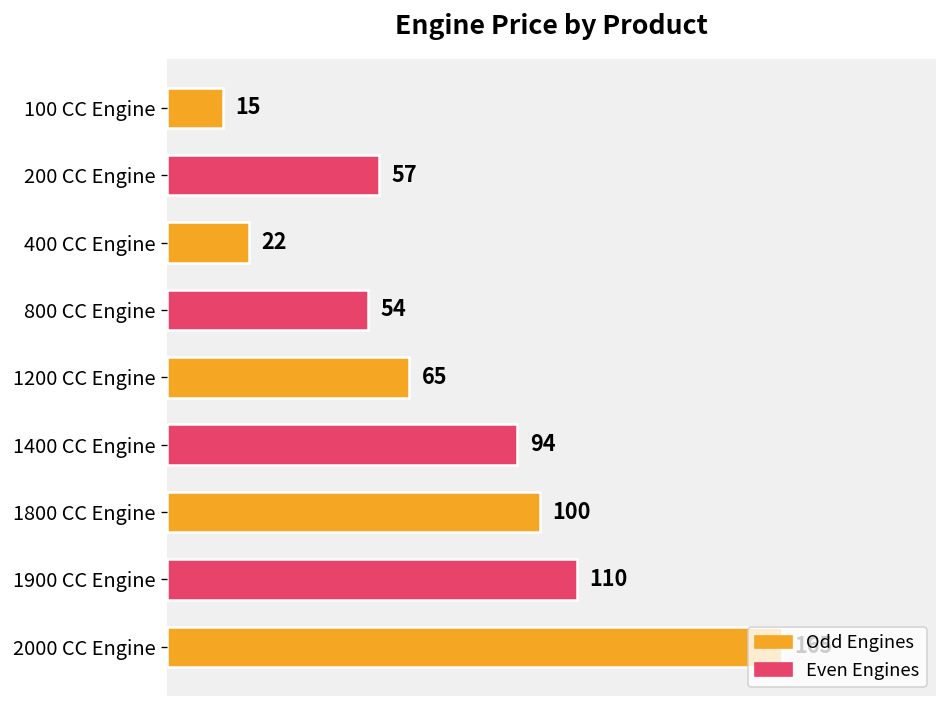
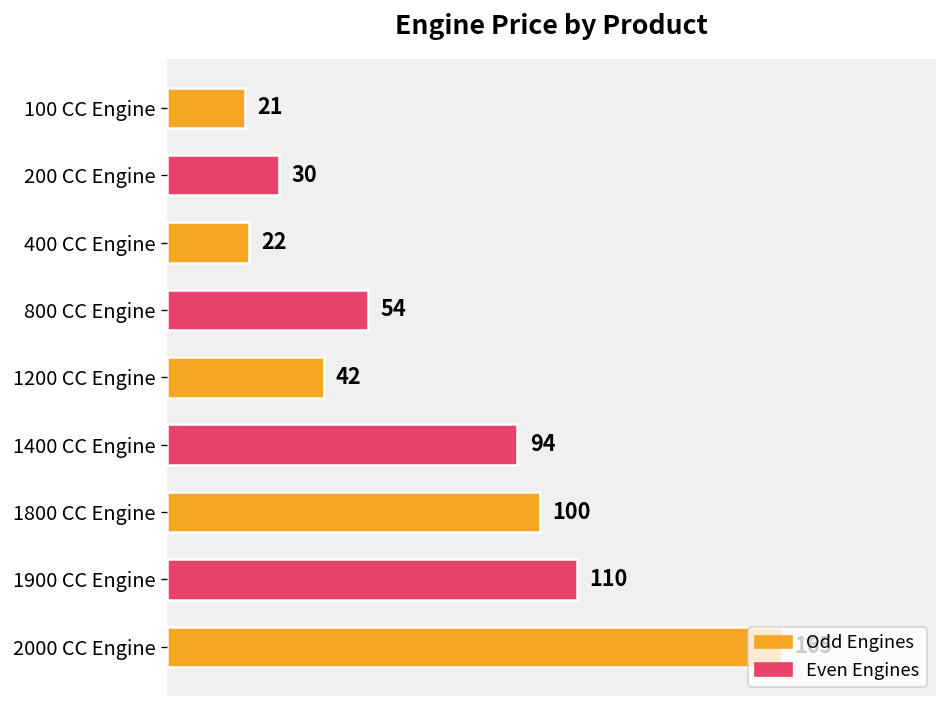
  {
-   "100 CC Engine": 15,
-   "200 CC Engine": 57,
+   "100 CC Engine": 21,
+   "200 CC Engine": 30,
    "400 CC Engine": 22,
    "800 CC Engine": 54,
-   "1200 CC Engine": 65,
+   "1200 CC Engine": 42,
    "1400 CC Engine": 94,
    "1800 CC Engine": 100,
    "1900 CC Engine": 110
  }
